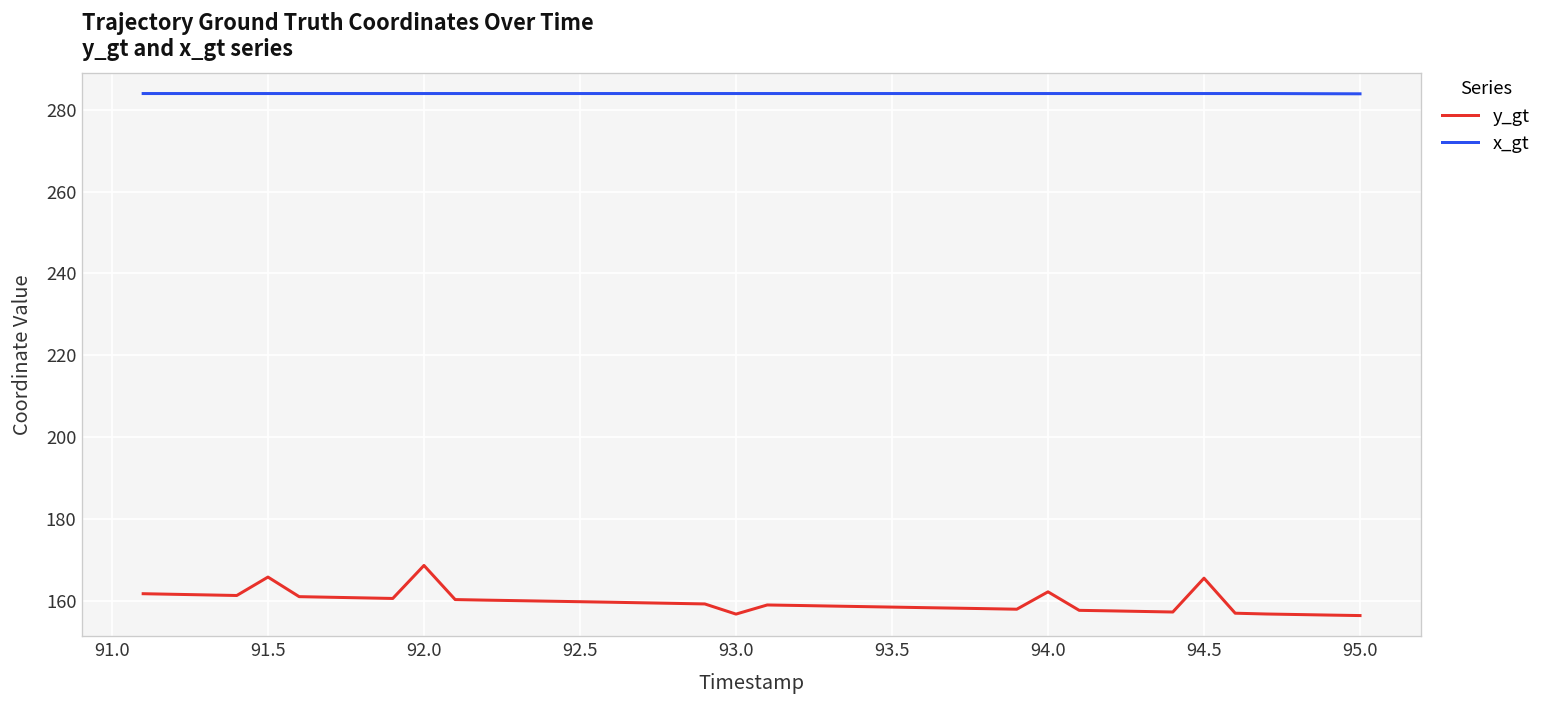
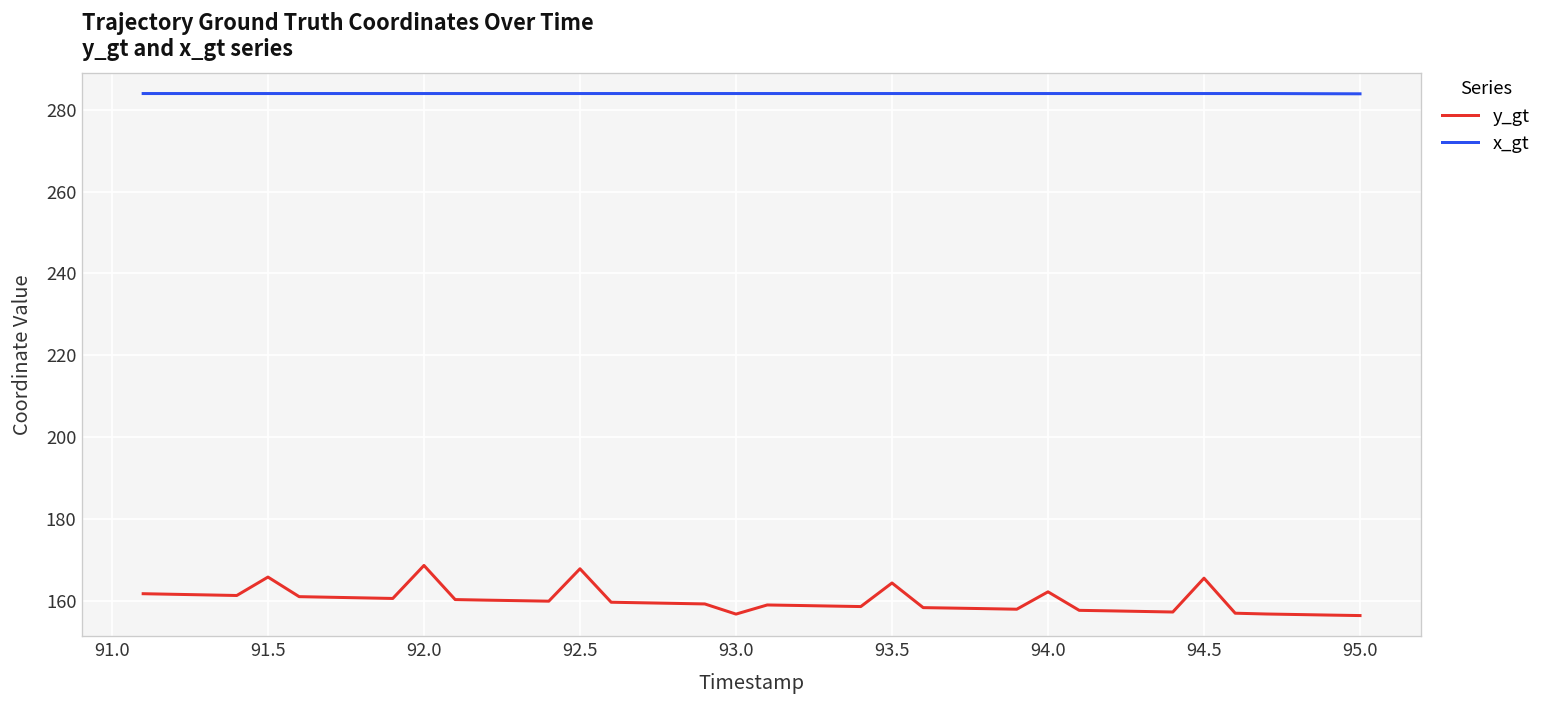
  {
    "y_gt": {
      "91.5": 166,
      "92.0": 169,
-     "92.5": 160,
+     "92.5": 168,
      "93.0": 157,
-     "93.5": 158,
+     "93.5": 164,
      "94.0": 162,
      "94.5": 166,
      "95.0": 156
    },
    "x_gt": {
      "91.5": 284,
      "92.0": 284,
      "92.5": 284,
      "93.0": 284,
      "93.5": 284,
      "94.0": 284,
      "94.5": 284,
      "95.0": 284
    }
  }
